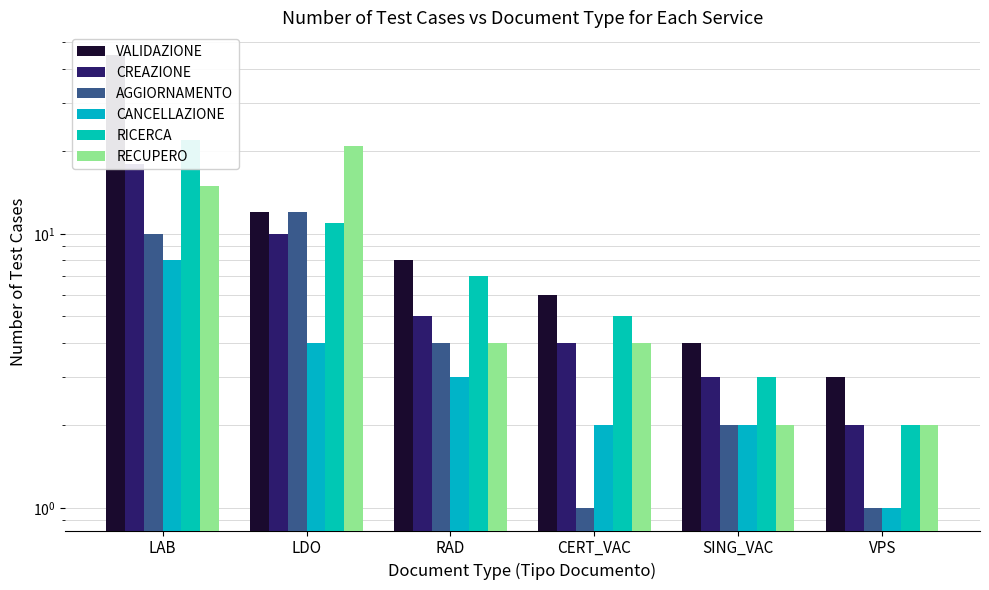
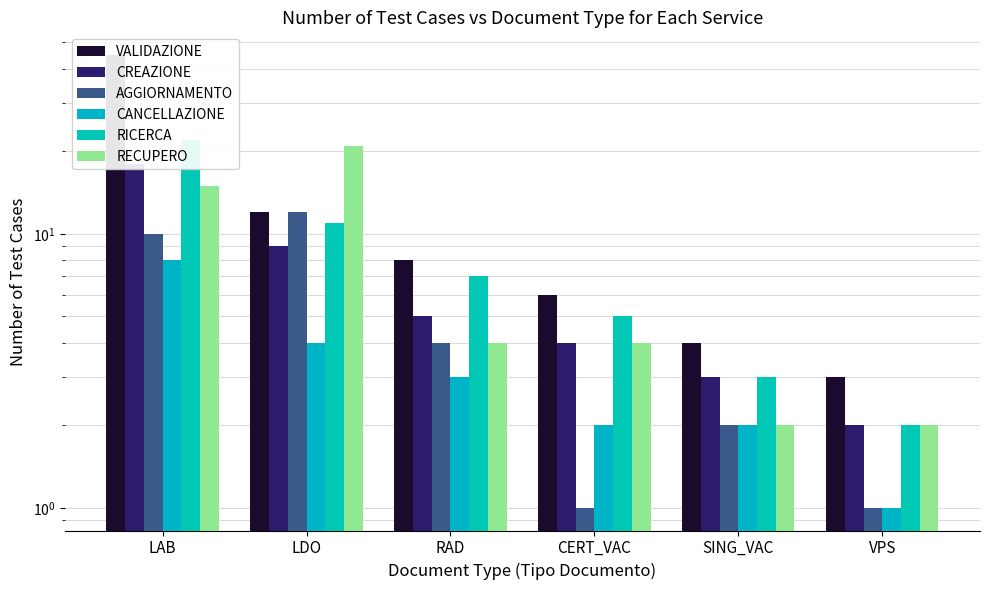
  {
    "VALIDAZIONE": {
      "LDO": 12,
      "RAD": 8,
      "CERT_VAC": 6,
      "SING_VAC": 4,
      "VPS": 3
    },
    "CREAZIONE": {
-     "LDO": 10,
+     "LDO": 9,
      "RAD": 5,
      "CERT_VAC": 4,
      "SING_VAC": 3,
      "VPS": 2
    },
    "AGGIORNAMENTO": {
      "LAB": 10,
      "LDO": 12,
      "RAD": 4,
      "CERT_VAC": 1,
      "SING_VAC": 2,
      "VPS": 1
    },
    "RECUPERO": {
      "LAB": 15,
      "LDO": 21,
      "RAD": 4,
      "CERT_VAC": 4,
      "SING_VAC": 2,
      "VPS": 2
    }
  }
